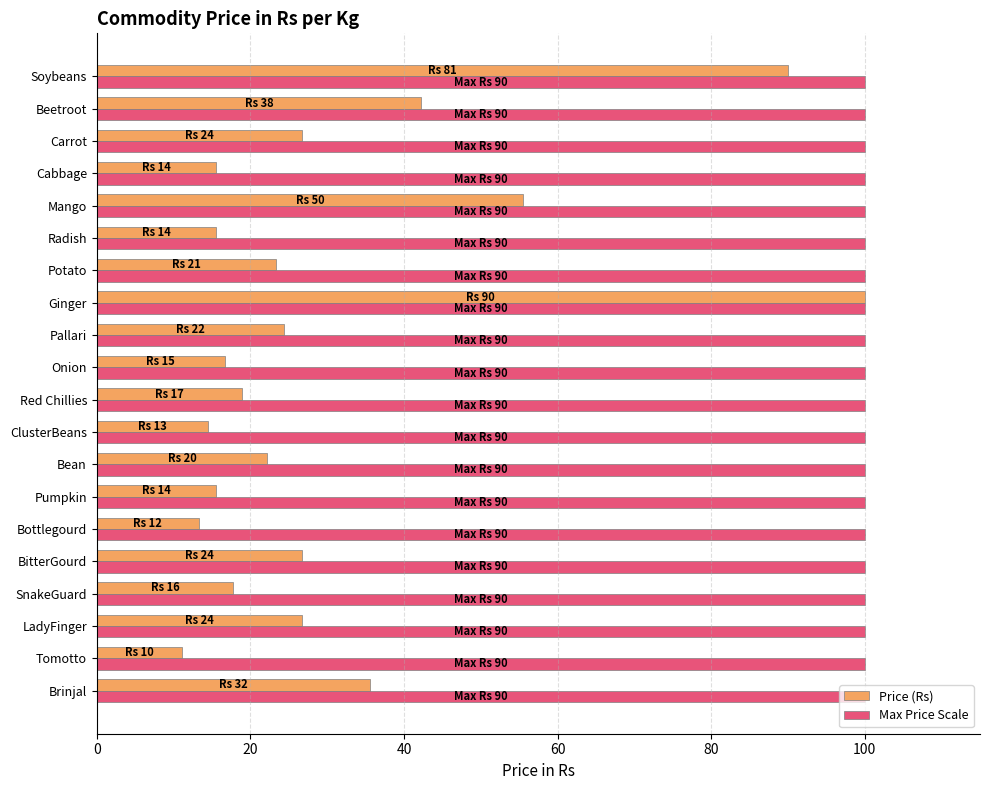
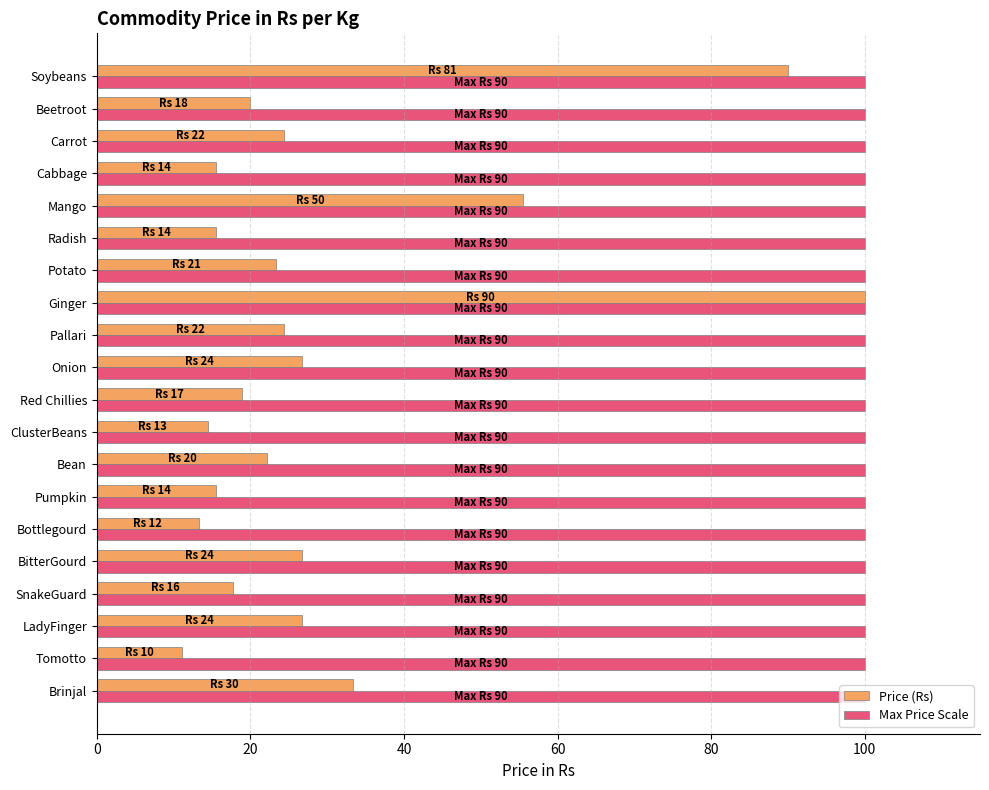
  {
    "Price (Rs)": {
-     "Beetroot": 38,
-     "Carrot": 24,
-     "Onion": 15,
-     "Brinjal": 32
+     "Beetroot": 18,
+     "Carrot": 22,
+     "Onion": 24,
+     "Brinjal": 30
    }
  }
